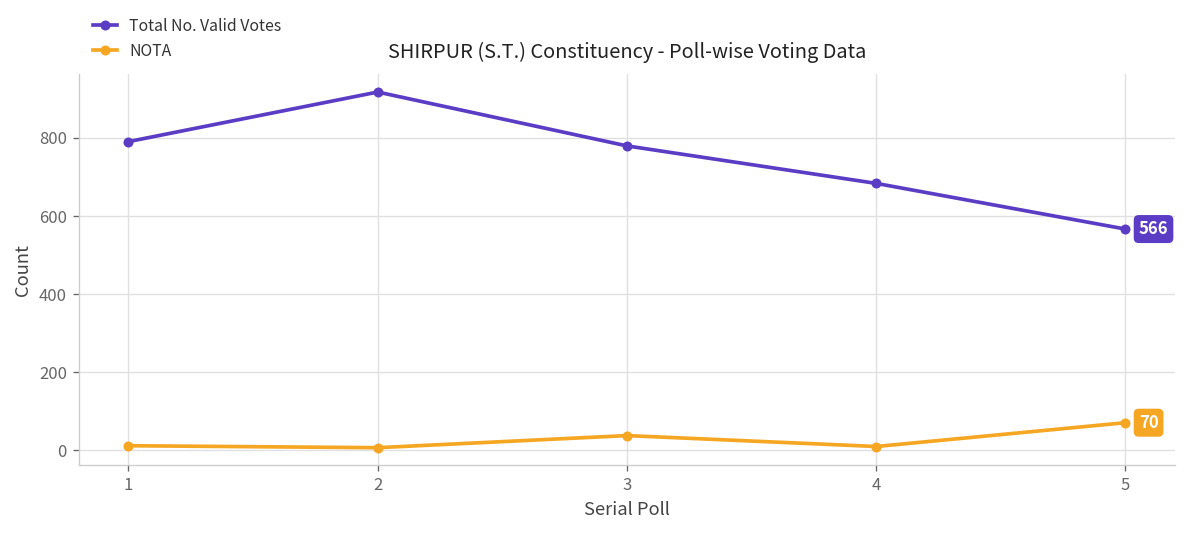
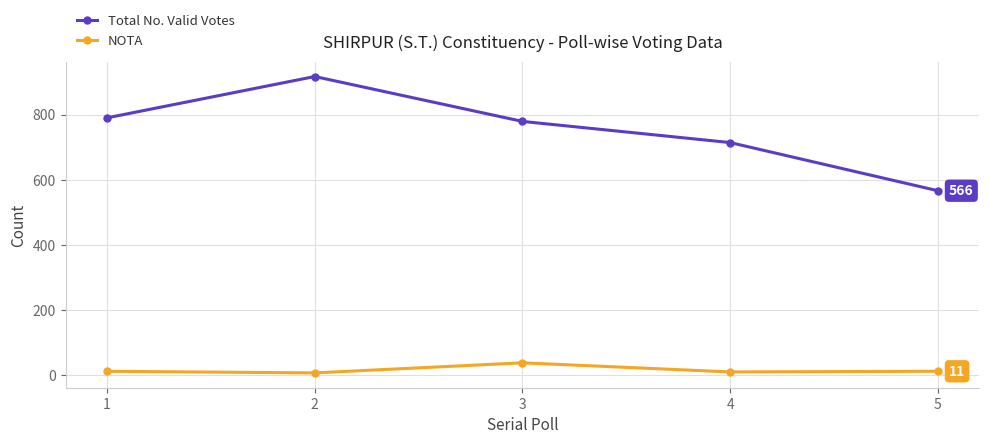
  {
    "Total No. Valid Votes": {
      "1": 790,
      "2": 920,
      "3": 780,
-     "4": 680
+     "4": 710
    },
    "NOTA": {
-     "5": 70
+     "5": 11
    }
  }
